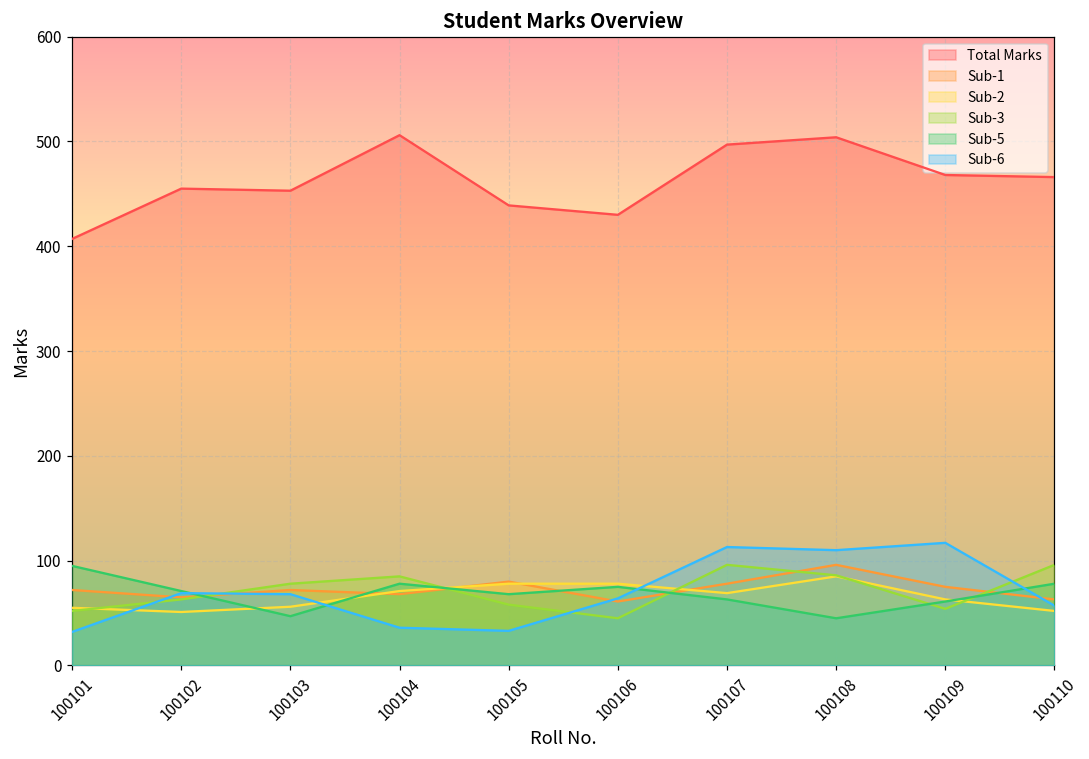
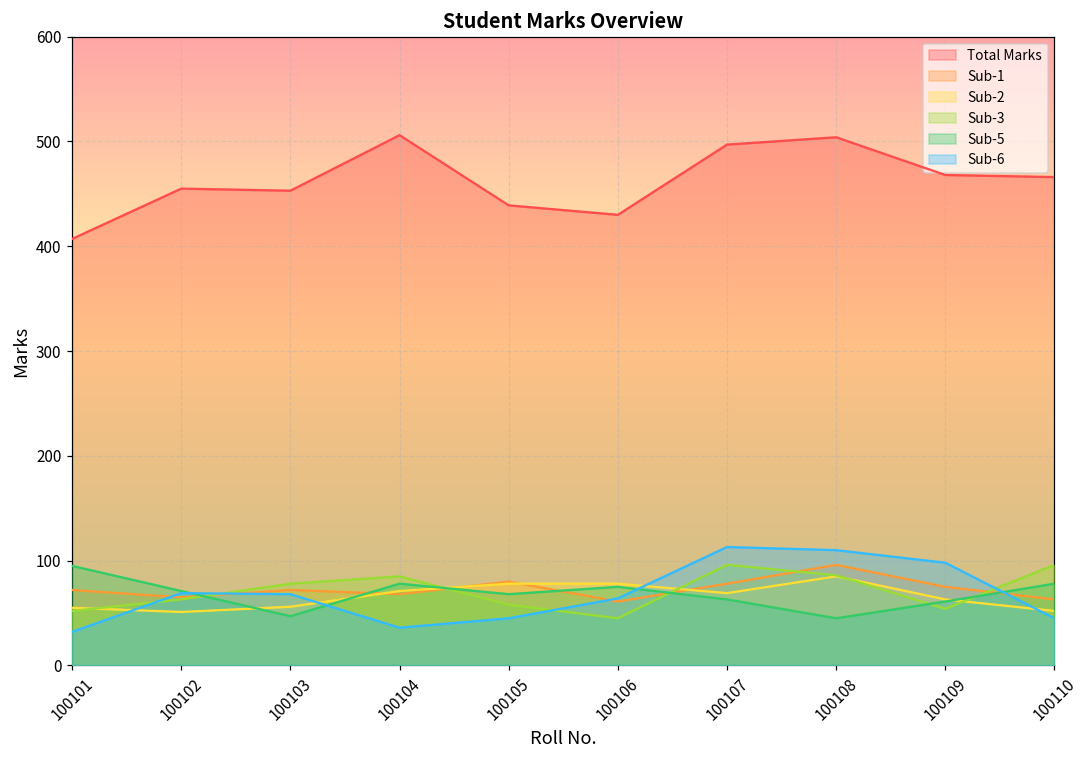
  {
    "Sub-6": {
      "100101": 30,
      "100103": 70,
      "100104": 40,
-     "100105": 30,
+     "100105": 50,
      "100106": 60,
      "100107": 110,
      "100108": 110,
-     "100109": 120,
-     "100110": 60
+     "100109": 100,
+     "100110": 50
    }
  }
